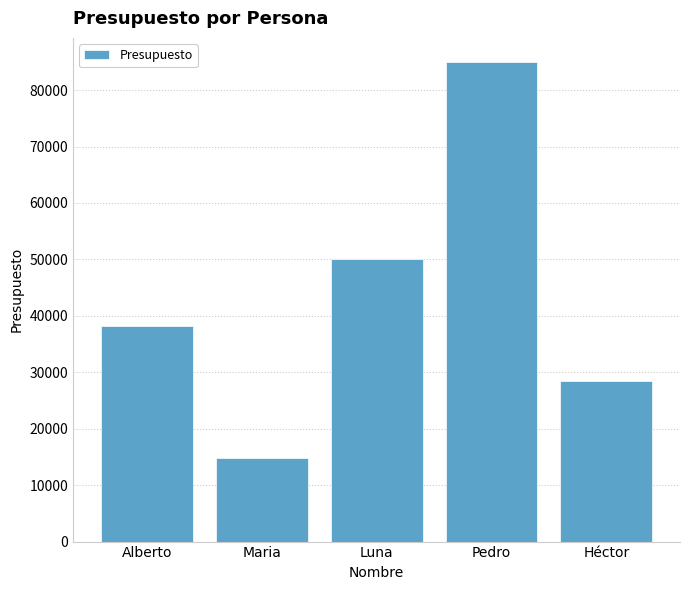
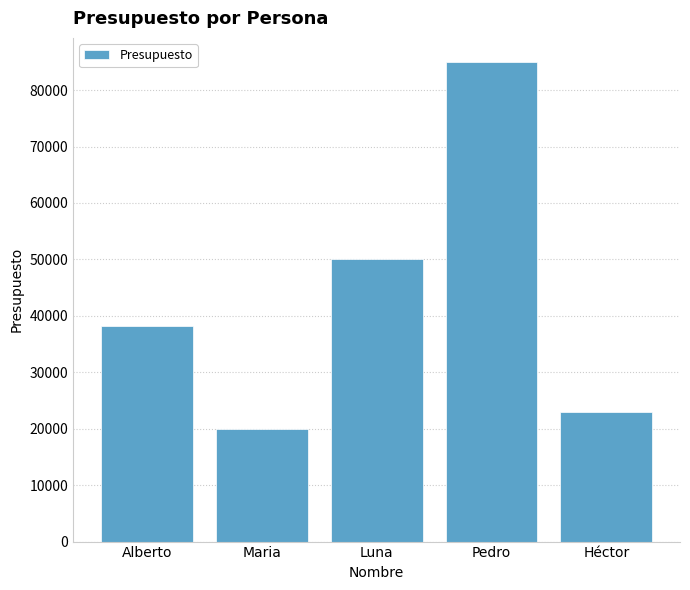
  {
    "Alberto": 38000,
-   "Maria": 15000,
+   "Maria": 20000,
    "Luna": 50000,
    "Pedro": 85000,
-   "Héctor": 29000
+   "Héctor": 23000
  }
